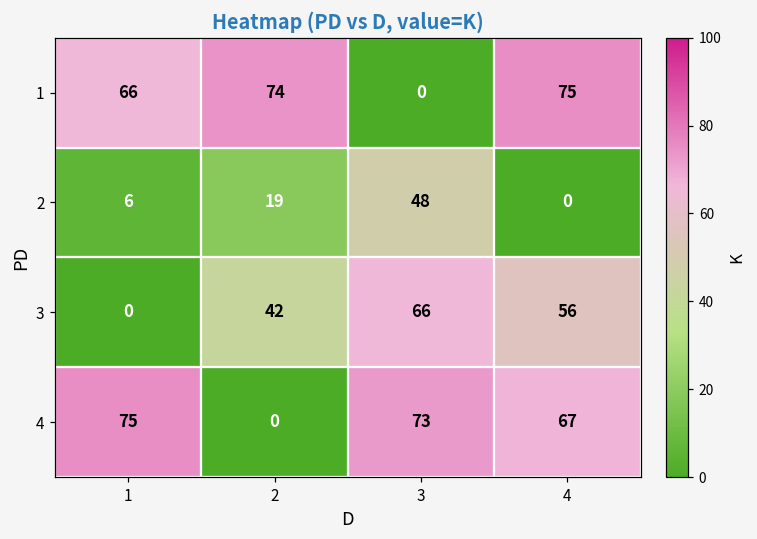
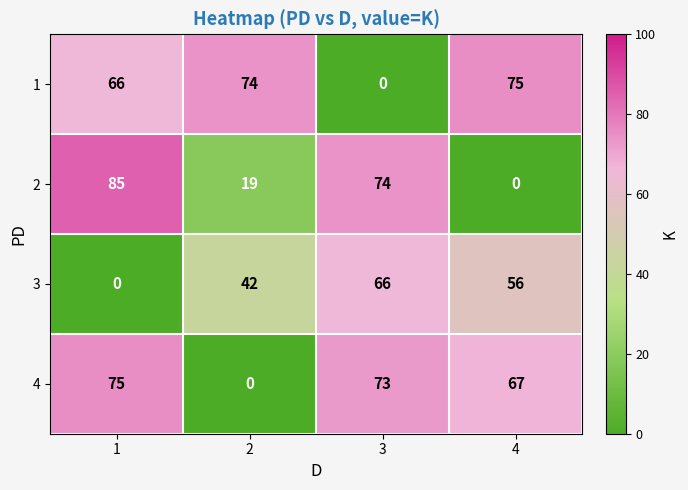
  {
    "1": {
      "1": 66,
      "2": 74,
      "3": 0,
      "4": 75
    },
    "2": {
-     "1": 6,
+     "1": 85,
      "2": 19,
-     "3": 48,
+     "3": 74,
      "4": 0
    },
    "3": {
      "1": 0,
      "2": 42,
      "3": 66,
      "4": 56
    },
    "4": {
      "1": 75,
      "2": 0,
      "3": 73,
      "4": 67
    }
  }
